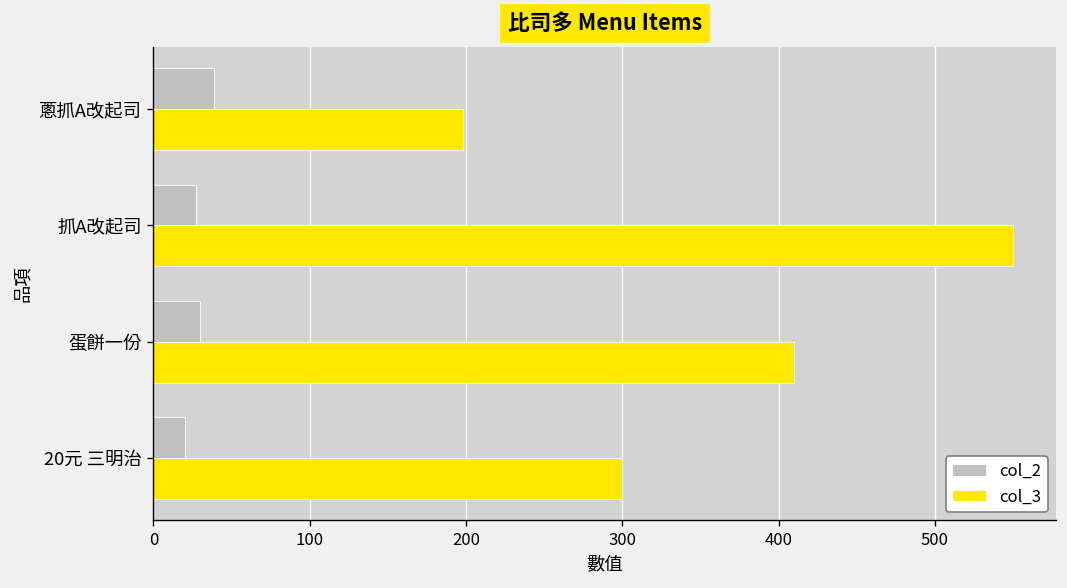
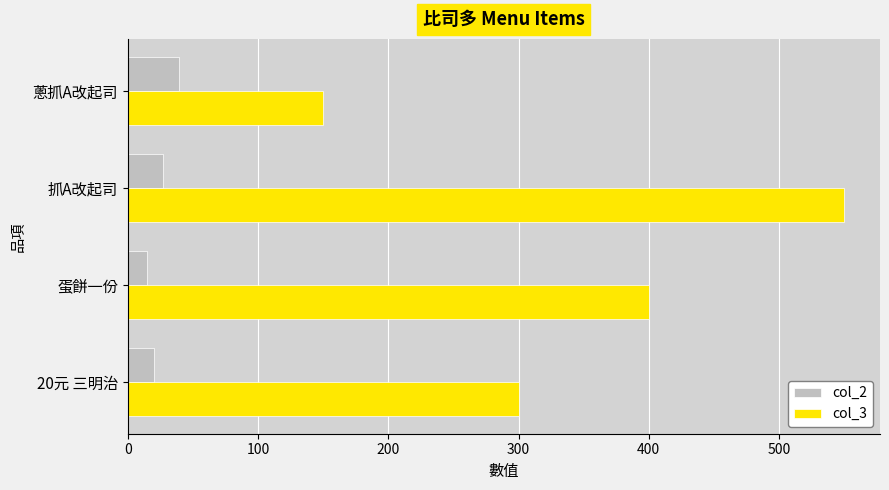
  {
    "col_2": {
      "蔥抓A改起司": 39,
      "抓A改起司": 27,
-     "蛋餅一份": 30,
+     "蛋餅一份": 15,
      "20元 三明治": 20
    },
    "col_3": {
-     "蔥抓A改起司": 198,
+     "蔥抓A改起司": 150,
      "抓A改起司": 550,
-     "蛋餅一份": 410,
+     "蛋餅一份": 400,
      "20元 三明治": 300
    }
  }
